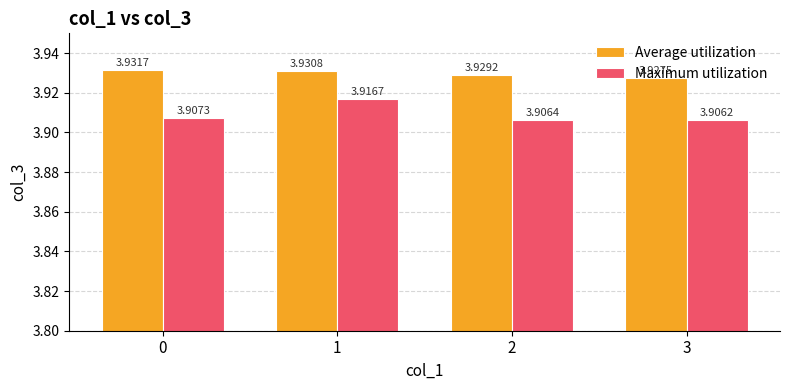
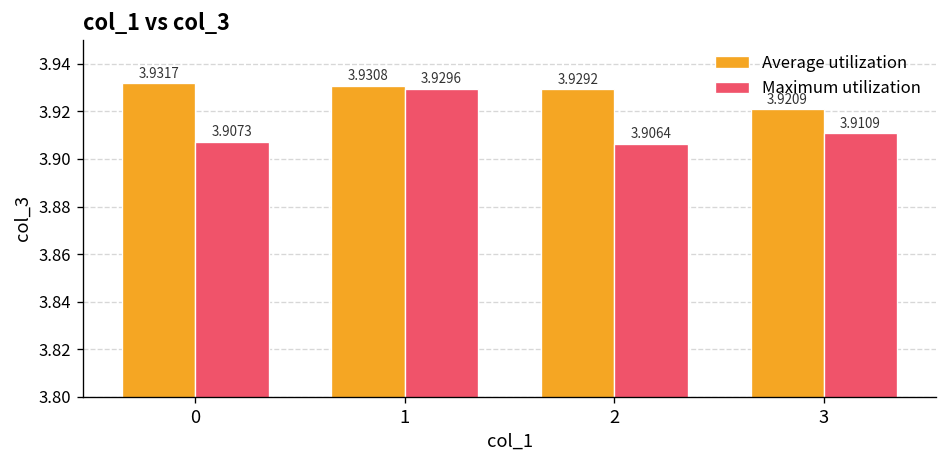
  {
    "Average utilization": {
      "0": 3.9317,
      "1": 3.9308,
      "2": 3.9292,
-     "3": 3.9275
+     "3": 3.9209
    },
    "Maximum utilization": {
      "0": 3.9073,
-     "1": 3.9167,
+     "1": 3.9296,
      "2": 3.9064,
-     "3": 3.9062
+     "3": 3.9109
    }
  }
